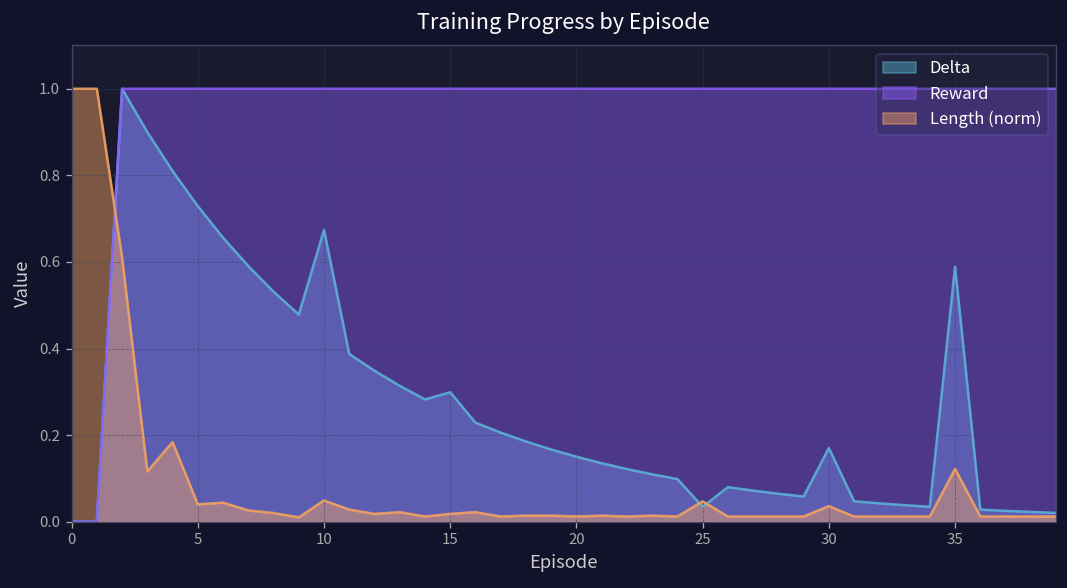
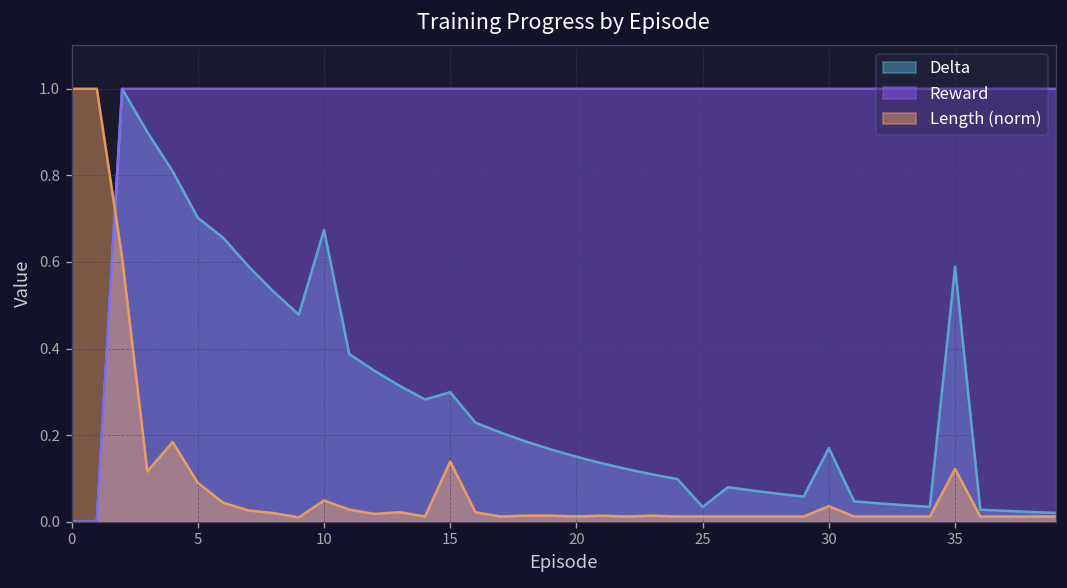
  {
    "Delta": {
-     "5": 0.73,
+     "5": 0.70,
      "10": 0.67,
      "15": 0.30,
      "20": 0.15,
      "25": 0.03,
      "30": 0.17,
      "35": 0.59
    },
    "Reward": {
      "5": 1.00,
      "10": 1.00,
      "15": 1.00,
      "20": 1.00,
      "25": 1.00,
      "30": 1.00
    },
    "Length (norm)": {
      "0": 1.00,
-     "5": 0.04,
+     "5": 0.09,
      "10": 0.05,
-     "15": 0.02,
+     "15": 0.14,
      "20": 0.01,
-     "25": 0.05,
+     "25": 0.01,
      "30": 0.04,
      "35": 0.12
    }
  }
